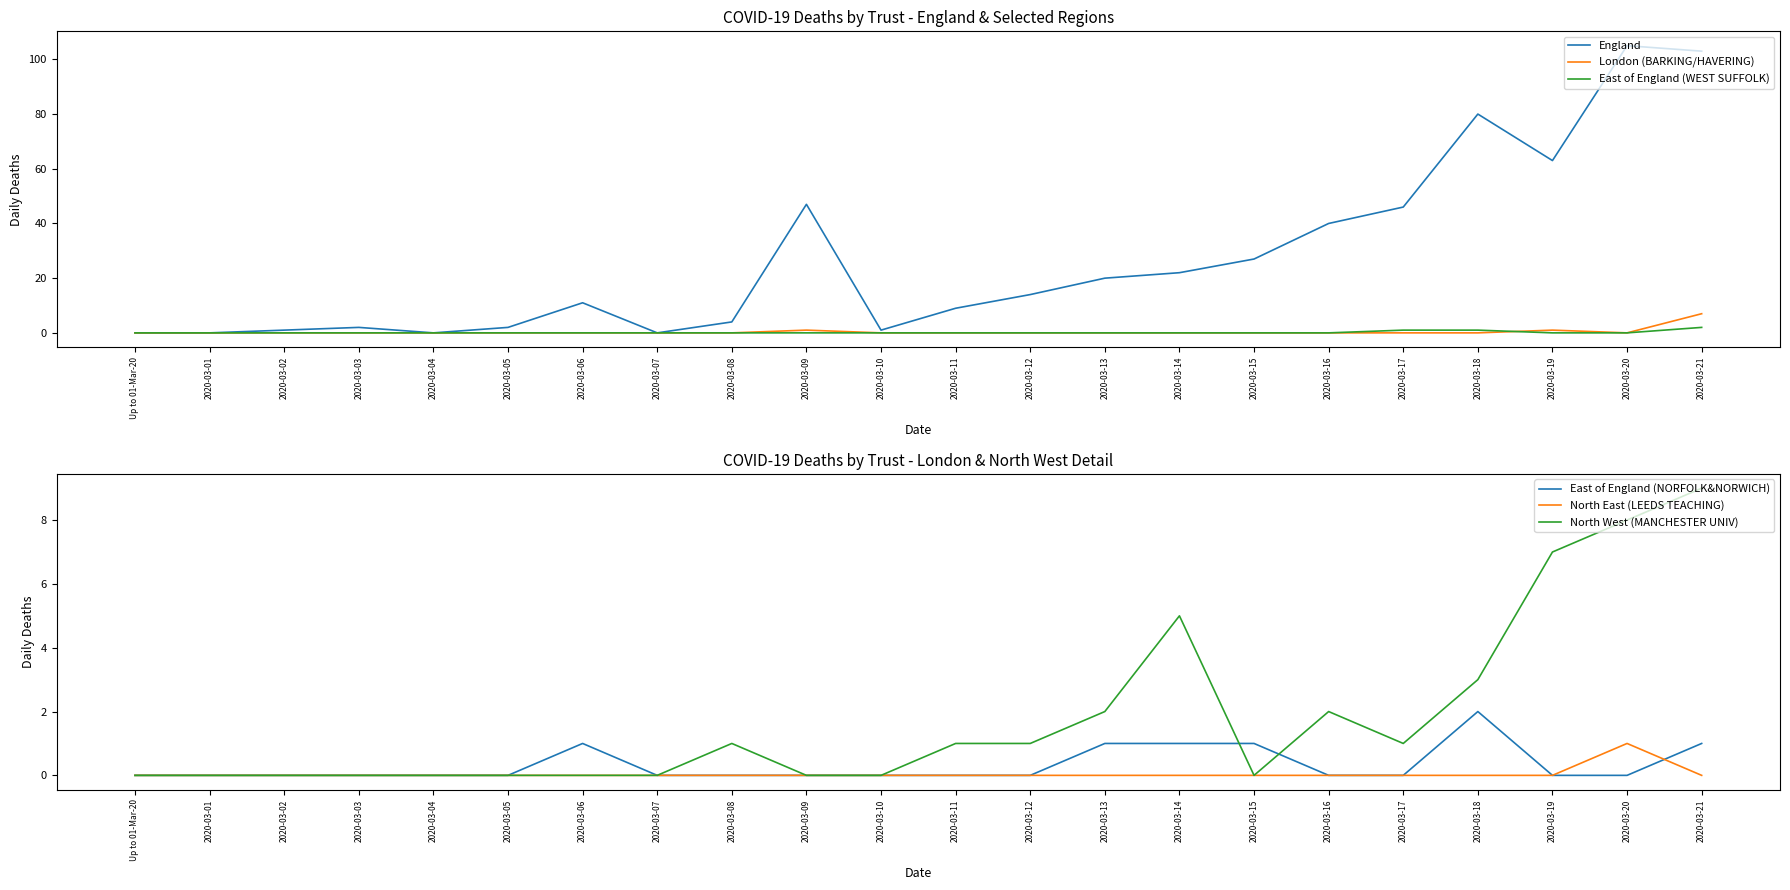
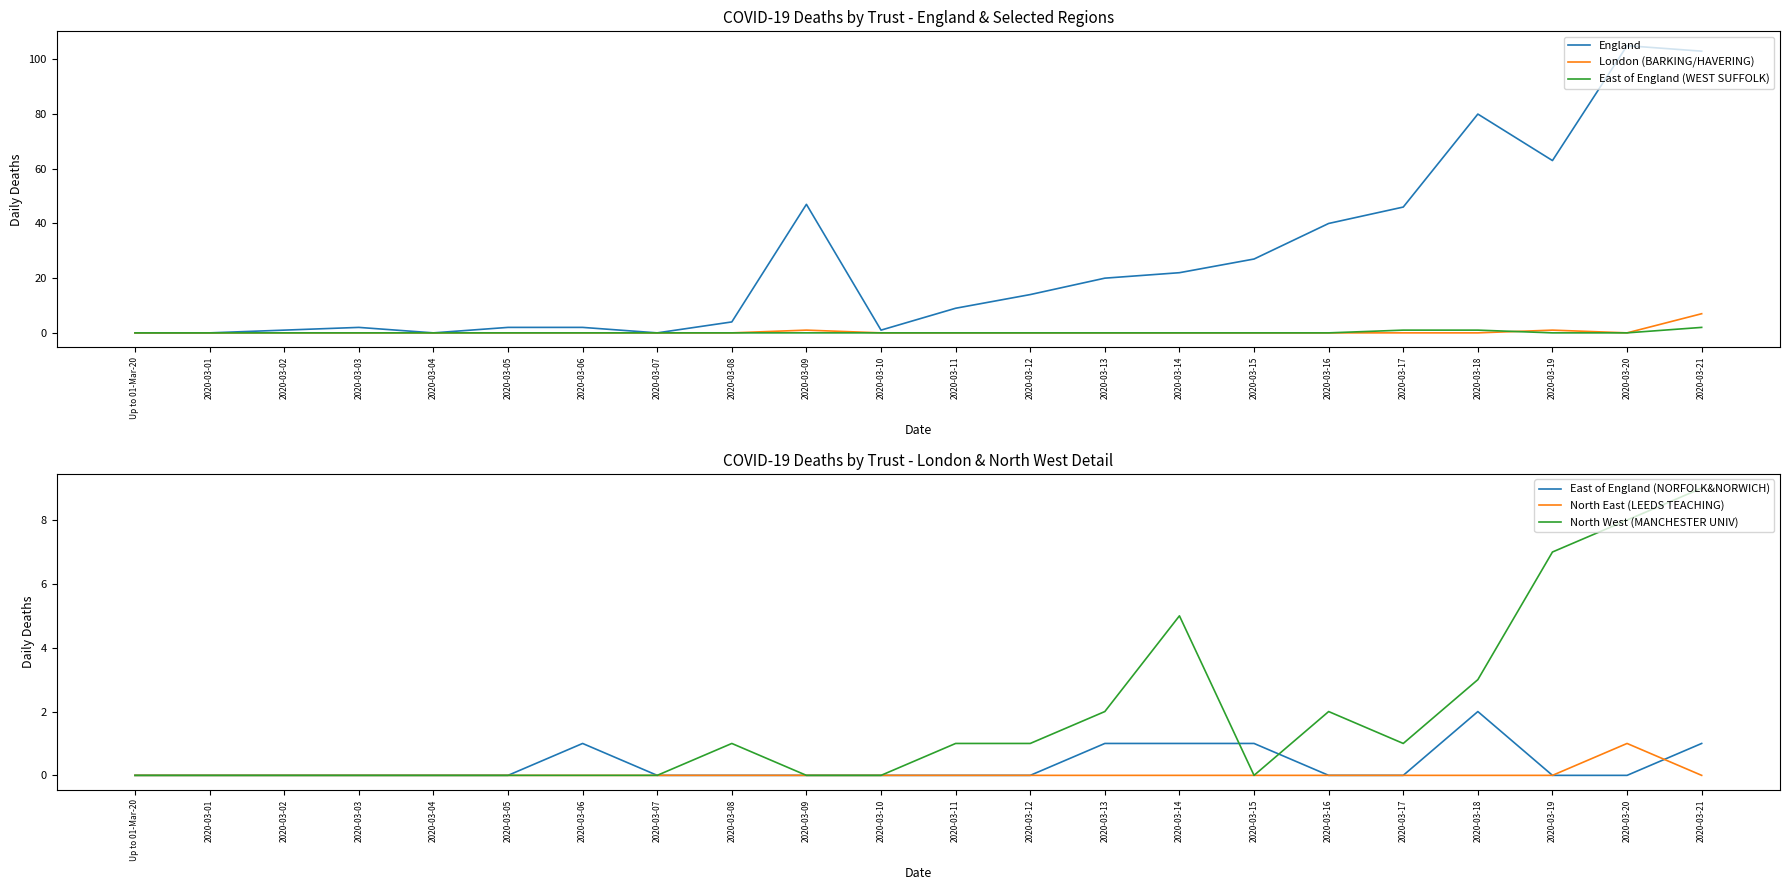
  {
    "COVID-19 Deaths by Trust - England & Selected Regions": {
      "England": {
        "2020-03-02": 1,
        "2020-03-03": 2,
        "2020-03-05": 2,
-       "2020-03-06": 11,
+       "2020-03-06": 2,
        "2020-03-08": 4,
        "2020-03-09": 47,
        "2020-03-10": 1,
        "2020-03-11": 9,
        "2020-03-12": 14,
        "2020-03-13": 20,
        "2020-03-14": 22,
        "2020-03-15": 27,
        "2020-03-16": 40,
        "2020-03-17": 46,
        "2020-03-18": 80,
        "2020-03-19": 63
      },
      "London (BARKING/HAVERING)": {
        "2020-03-09": 1,
        "2020-03-17": 0,
        "2020-03-18": 0,
        "2020-03-19": 1,
        "2020-03-21": 7
      },
      "East of England (WEST SUFFOLK)": {
        "2020-03-09": 0,
        "2020-03-17": 1,
        "2020-03-18": 1,
        "2020-03-19": 0,
        "2020-03-21": 2
      }
    },
    "COVID-19 Deaths by Trust - London & North West Detail": {
      "East of England (NORFOLK&NORWICH)": {
        "2020-03-06": 1.0,
        "2020-03-13": 1.0,
        "2020-03-14": 1.0,
        "2020-03-15": 1.0,
        "2020-03-18": 2.0,
        "2020-03-20": 0.0,
        "2020-03-21": 1.0
      },
      "North East (LEEDS TEACHING)": {
        "2020-03-13": 0.0,
        "2020-03-14": 0.0,
        "2020-03-18": 0.0,
        "2020-03-20": 1.0,
        "2020-03-21": 0.0
      },
      "North West (MANCHESTER UNIV)": {
        "2020-03-08": 1.0,
        "2020-03-11": 1.0,
        "2020-03-12": 1.0,
        "2020-03-13": 2.0,
        "2020-03-14": 5.0,
        "2020-03-16": 2.0,
        "2020-03-17": 1.0,
        "2020-03-18": 3.0,
        "2020-03-19": 7.0
      }
    }
  }
